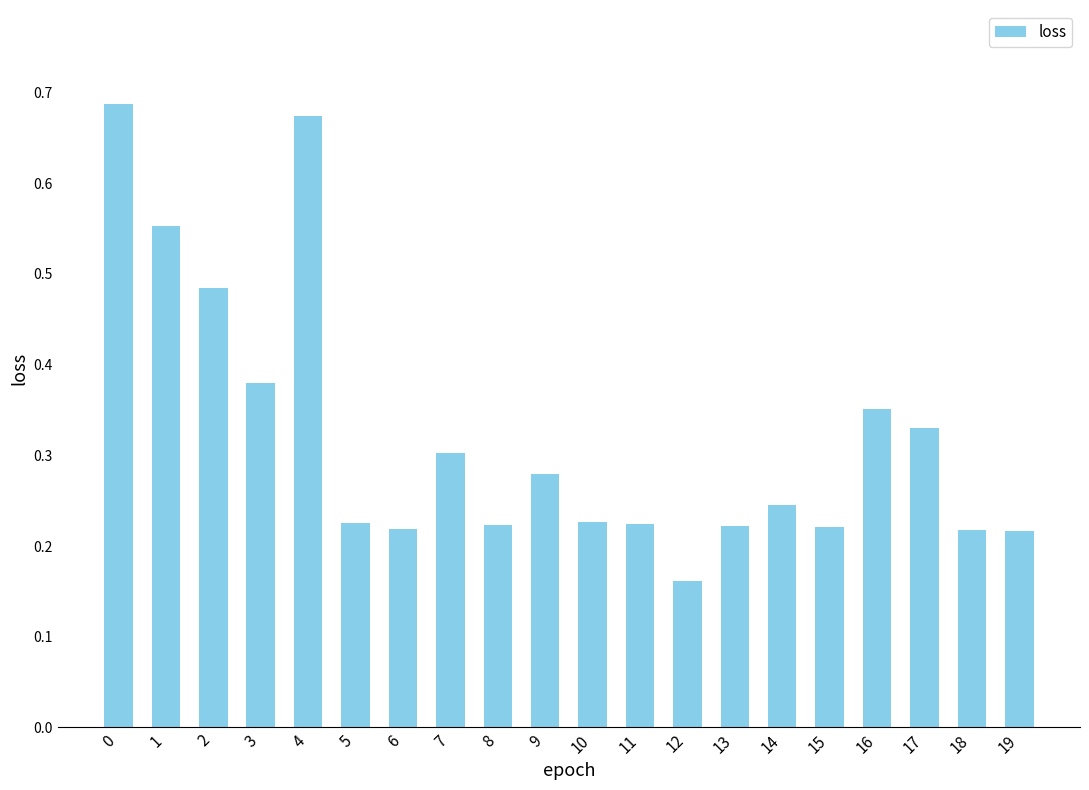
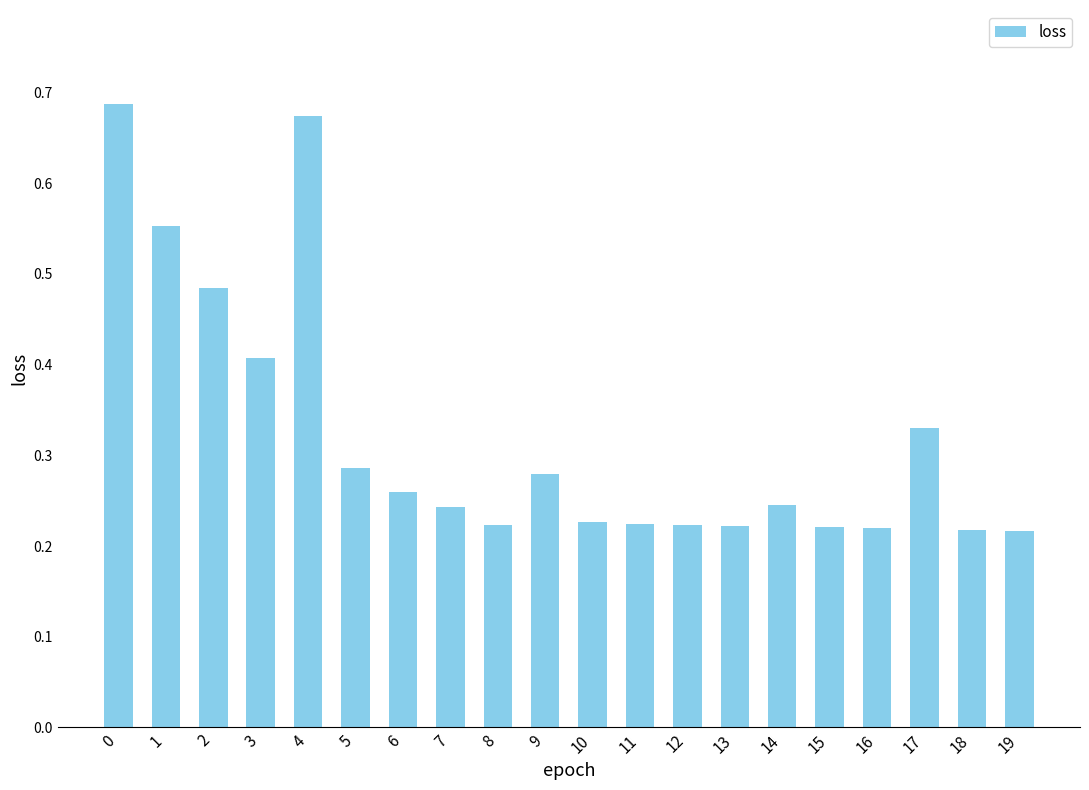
  {
    "0": 0.69,
    "1": 0.55,
    "2": 0.48,
-   "3": 0.38,
+   "3": 0.41,
    "4": 0.67,
-   "5": 0.23,
-   "6": 0.22,
-   "7": 0.30,
+   "5": 0.29,
+   "6": 0.26,
+   "7": 0.24,
    "8": 0.22,
    "9": 0.28,
    "10": 0.23,
    "11": 0.22,
-   "12": 0.16,
+   "12": 0.22,
    "13": 0.22,
    "14": 0.25,
    "15": 0.22,
-   "16": 0.35,
+   "16": 0.22,
    "17": 0.33,
    "18": 0.22,
    "19": 0.22
  }
